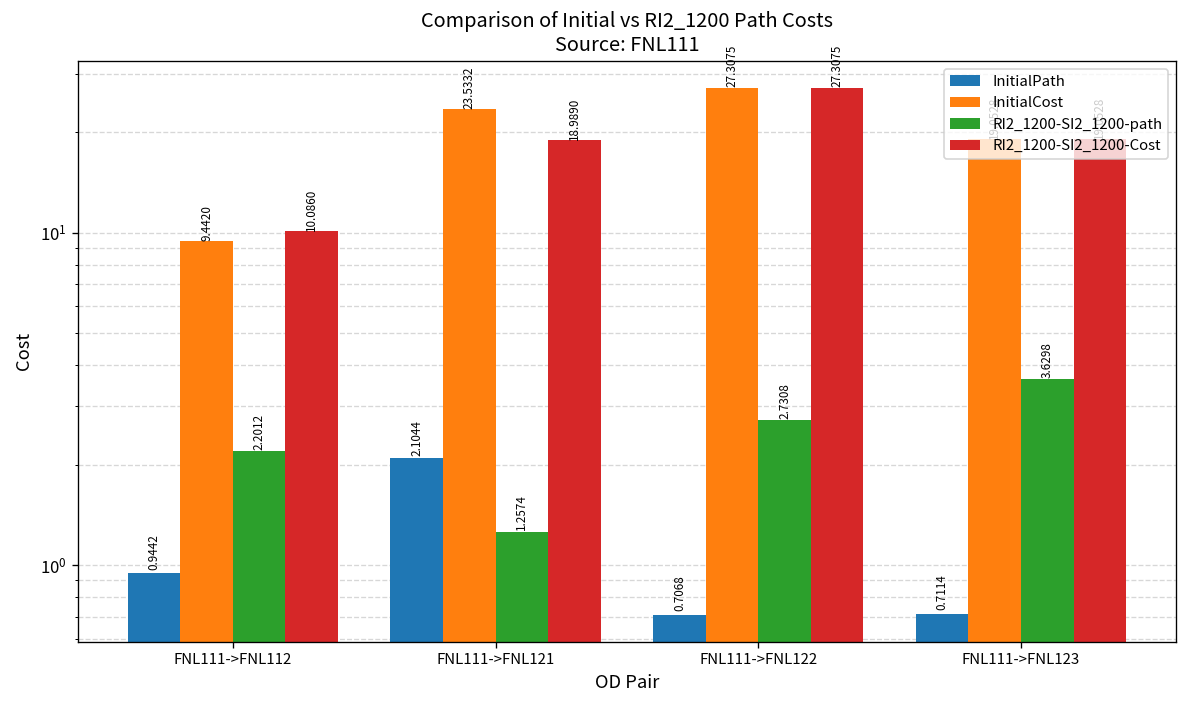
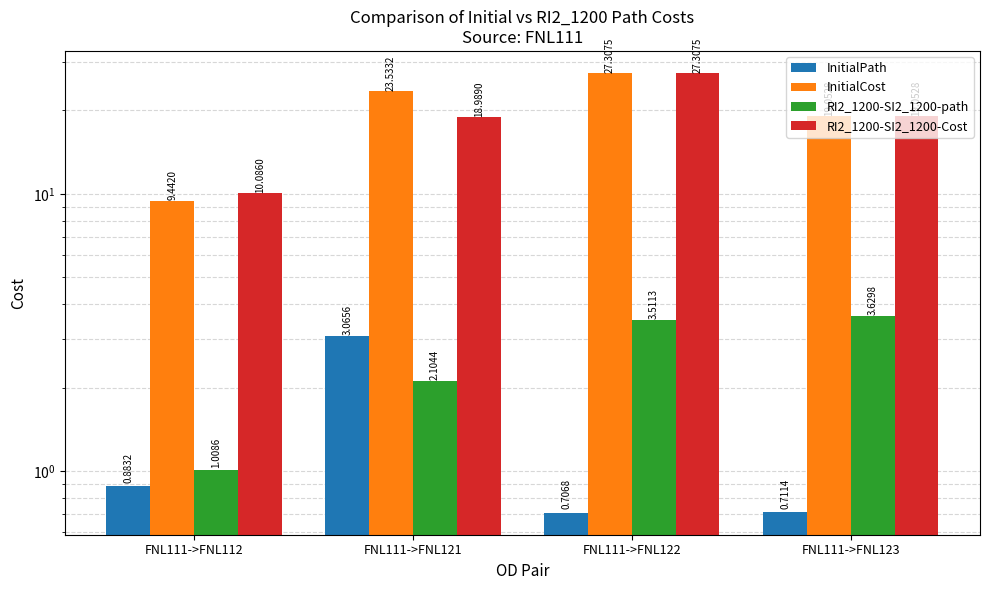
  {
    "InitialPath": {
-     "FNL111->FNL112": 0.9442,
-     "FNL111->FNL121": 2.1044,
+     "FNL111->FNL112": 0.8832,
+     "FNL111->FNL121": 3.0656,
      "FNL111->FNL122": 0.7068,
      "FNL111->FNL123": 0.7114
    },
    "InitialCost": {
      "FNL111->FNL112": 9.4420,
      "FNL111->FNL121": 23.5332,
      "FNL111->FNL122": 27.3075
    },
    "RI2_1200-SI2_1200-path": {
-     "FNL111->FNL112": 2.2012,
-     "FNL111->FNL121": 1.2574,
-     "FNL111->FNL122": 2.7308,
+     "FNL111->FNL112": 1.0086,
+     "FNL111->FNL121": 2.1044,
+     "FNL111->FNL122": 3.5113,
      "FNL111->FNL123": 3.6298
    },
    "RI2_1200-SI2_1200-Cost": {
      "FNL111->FNL112": 10.0860,
      "FNL111->FNL121": 18.9890,
      "FNL111->FNL122": 27.3075
    }
  }
